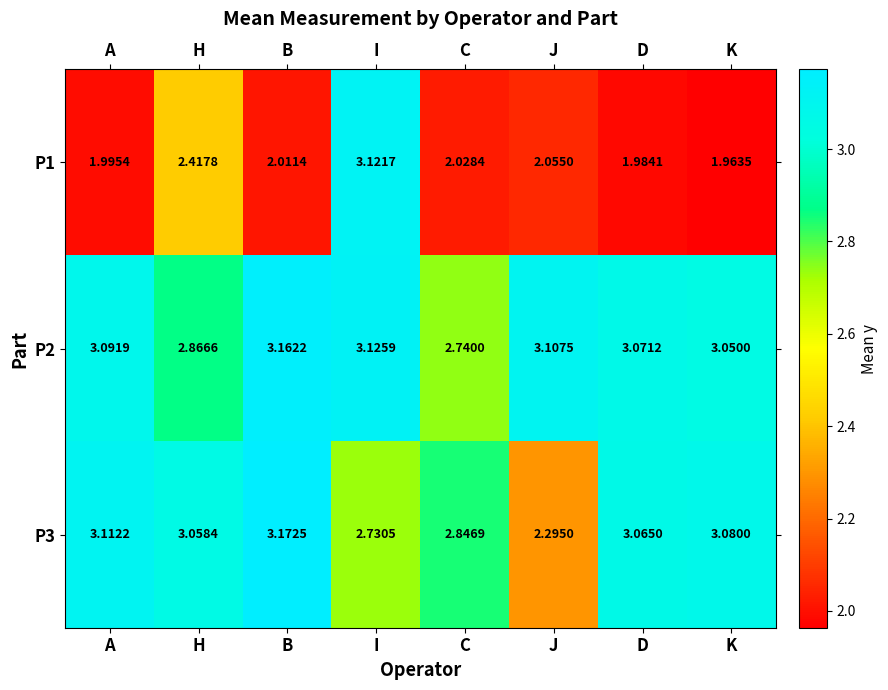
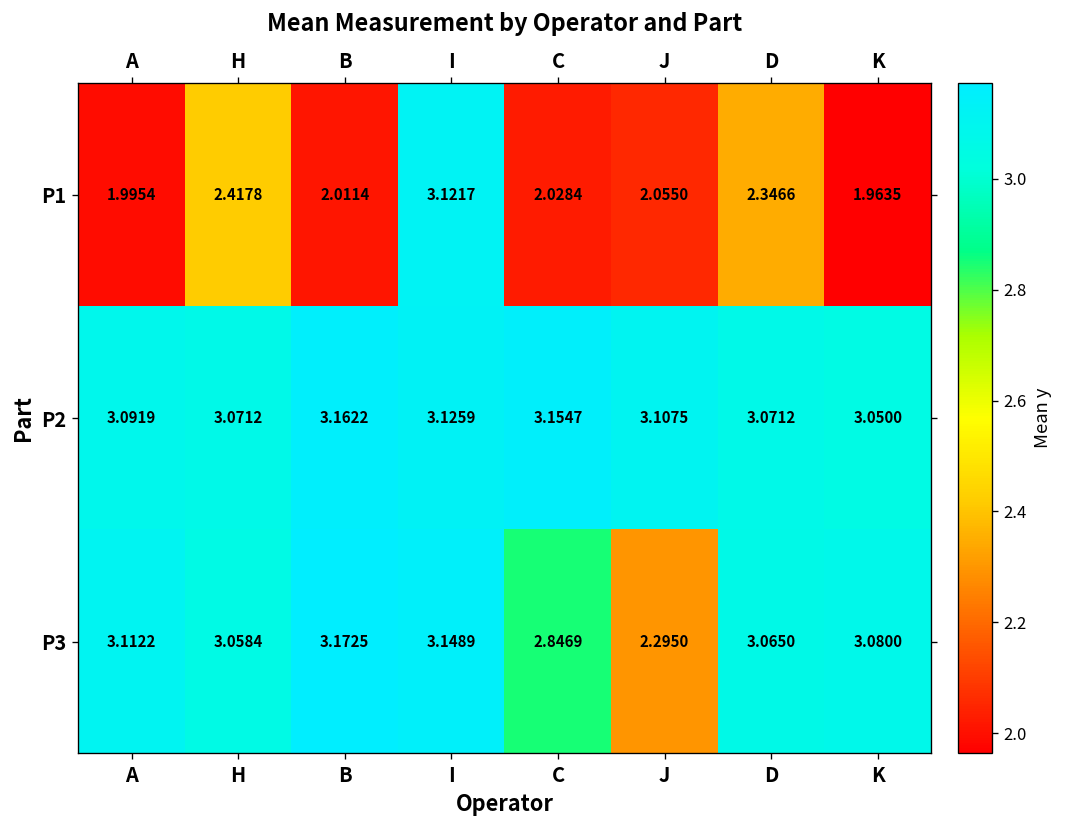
  {
    "P1": {
      "A": 1.9954,
      "H": 2.4178,
      "B": 2.0114,
      "I": 3.1217,
      "C": 2.0284,
      "J": 2.0550,
-     "D": 1.9841,
+     "D": 2.3466,
      "K": 1.9635
    },
    "P2": {
      "A": 3.0919,
-     "H": 2.8666,
+     "H": 3.0712,
      "B": 3.1622,
      "I": 3.1259,
-     "C": 2.7400,
+     "C": 3.1547,
      "J": 3.1075,
      "D": 3.0712,
      "K": 3.0500
    },
    "P3": {
      "A": 3.1122,
      "H": 3.0584,
      "B": 3.1725,
-     "I": 2.7305,
+     "I": 3.1489,
      "C": 2.8469,
      "J": 2.2950,
      "D": 3.0650,
      "K": 3.0800
    }
  }
